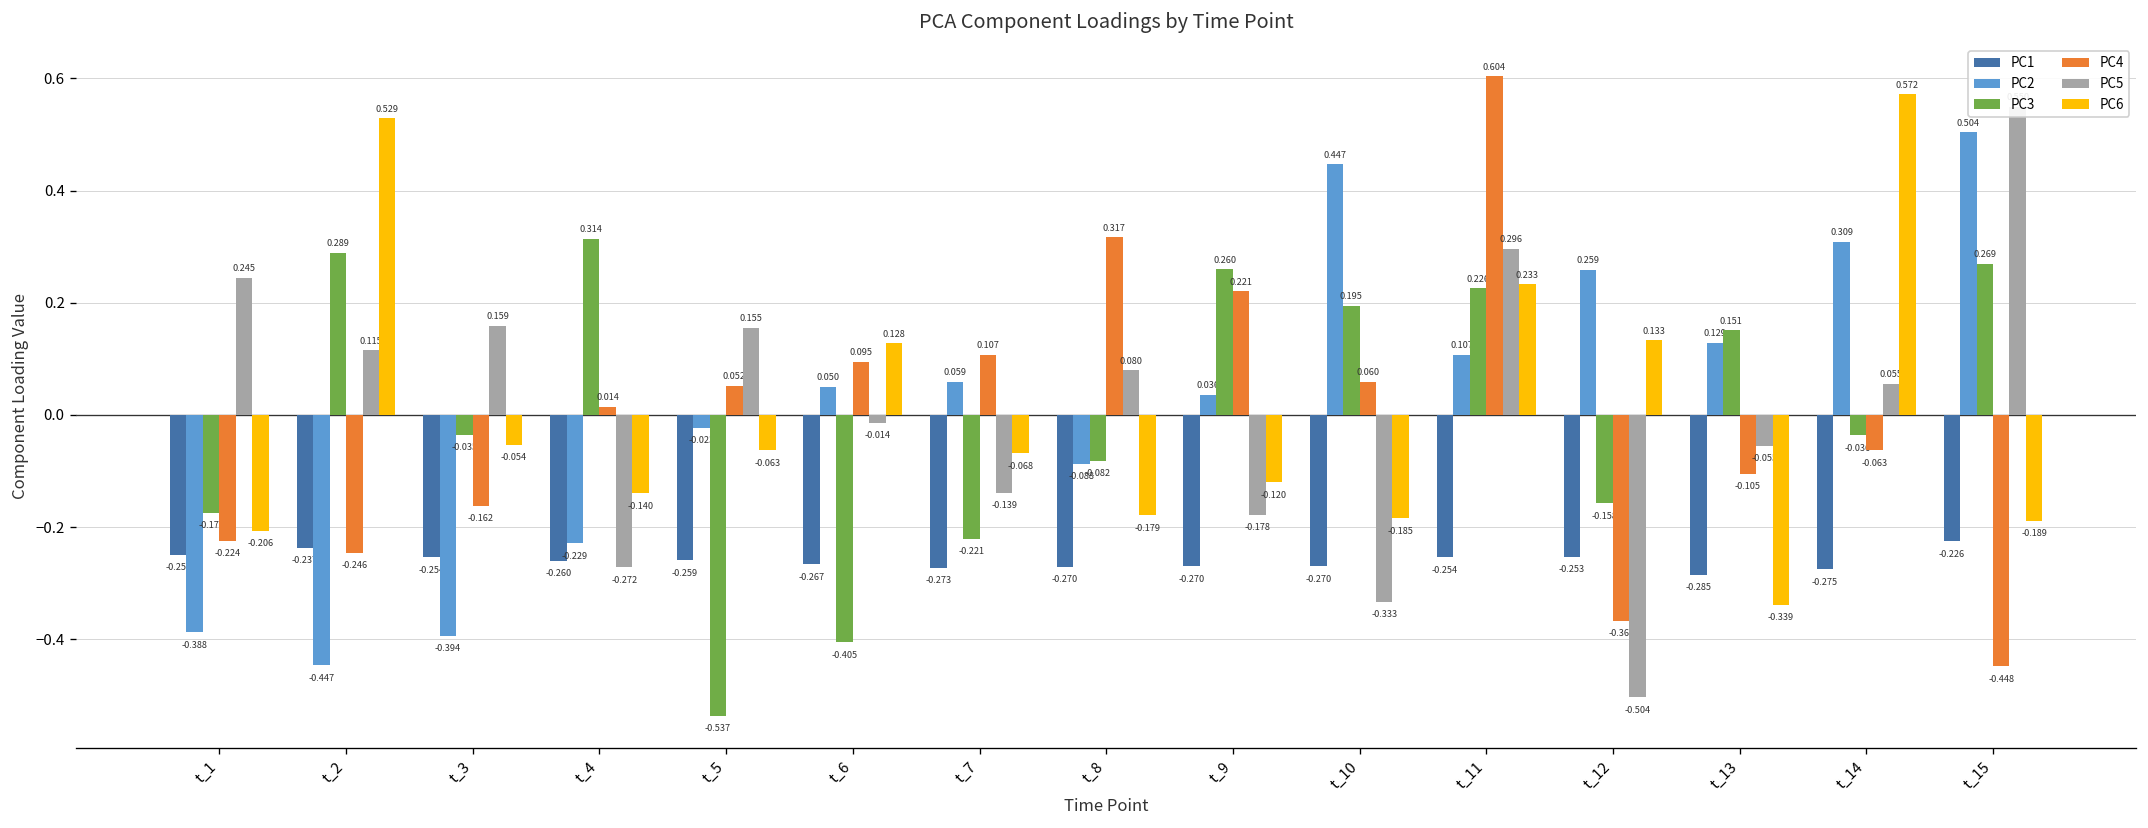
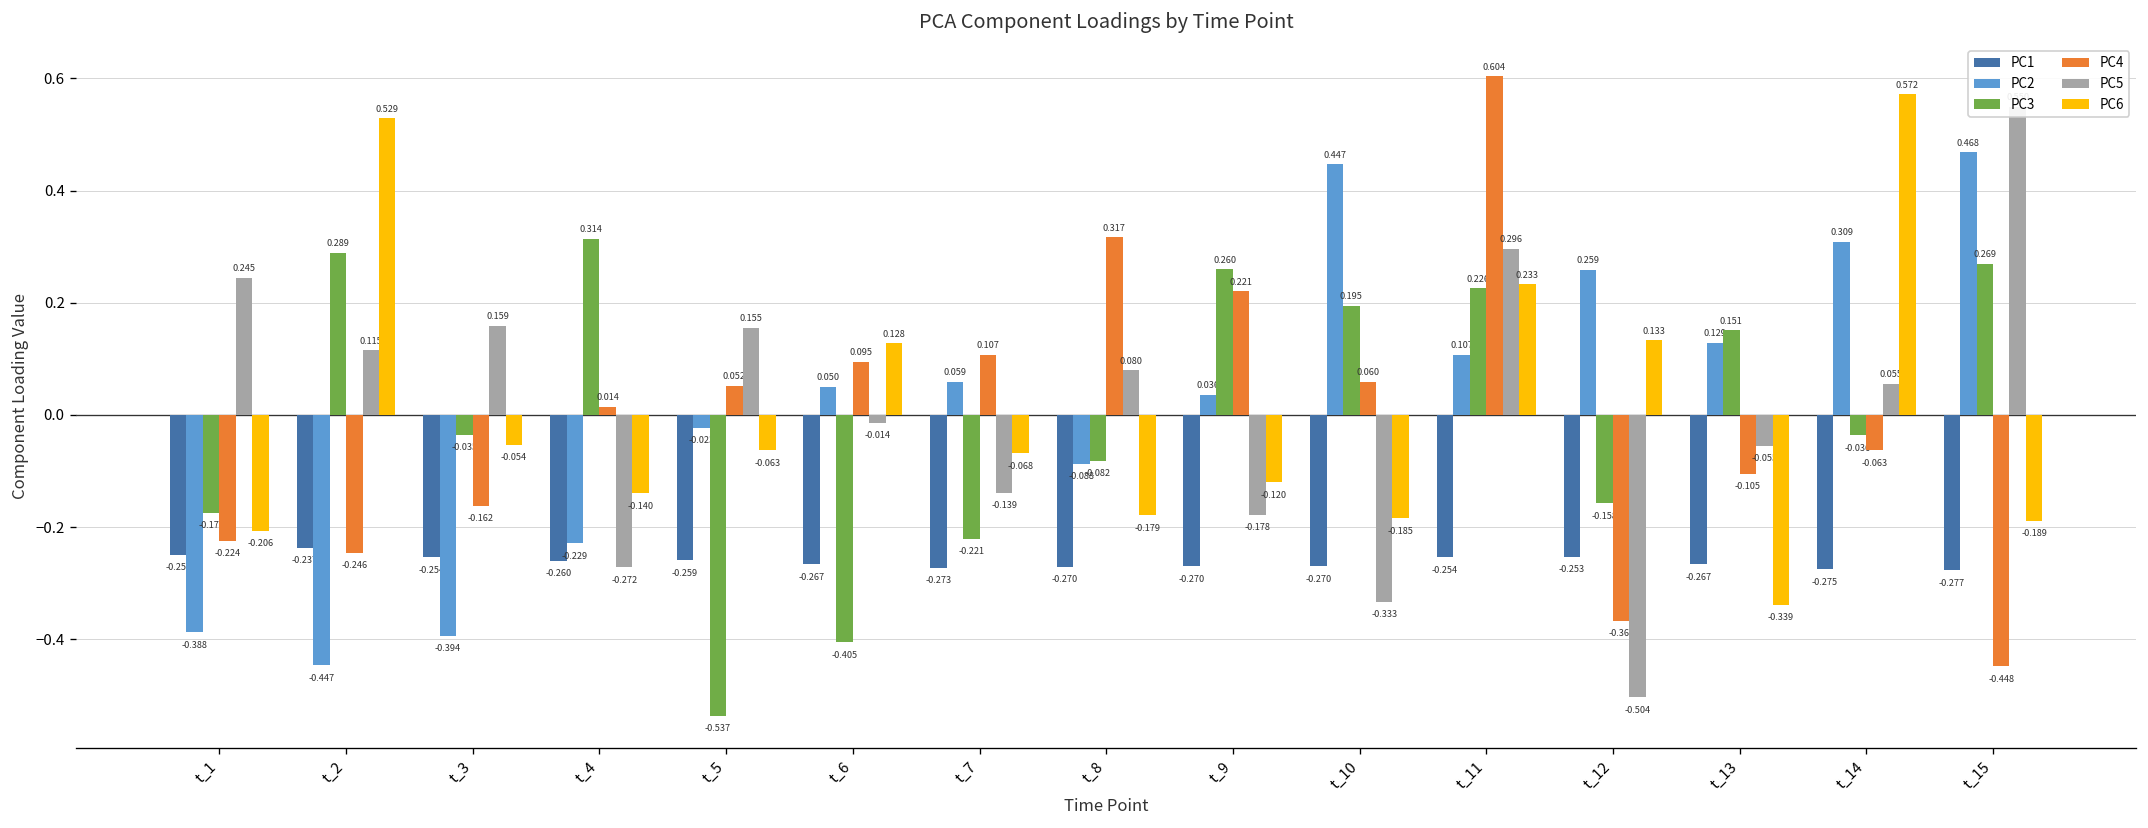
  {
    "PC1": {
      "t_1": -0.250,
      "t_2": -0.237,
      "t_3": -0.254,
      "t_4": -0.260,
      "t_5": -0.259,
      "t_6": -0.267,
      "t_7": -0.273,
      "t_8": -0.270,
      "t_9": -0.270,
      "t_10": -0.270,
      "t_11": -0.254,
      "t_12": -0.253,
-     "t_13": -0.285,
+     "t_13": -0.267,
      "t_14": -0.275,
-     "t_15": -0.226
+     "t_15": -0.277
    },
    "PC2": {
      "t_1": -0.388,
      "t_2": -0.447,
      "t_3": -0.394,
      "t_4": -0.229,
      "t_5": -0.023,
      "t_6": 0.050,
      "t_7": 0.059,
      "t_9": 0.036,
      "t_10": 0.447,
      "t_11": 0.107,
      "t_12": 0.259,
      "t_13": 0.129,
      "t_14": 0.309,
-     "t_15": 0.504
+     "t_15": 0.468
    },
    "PC3": {
      "t_1": -0.174,
      "t_2": 0.289,
      "t_3": -0.035,
      "t_4": 0.314,
      "t_5": -0.537,
      "t_6": -0.405,
      "t_7": -0.221,
      "t_9": 0.260,
      "t_10": 0.195,
      "t_11": 0.226,
      "t_12": -0.158,
      "t_13": 0.151,
      "t_14": -0.036,
      "t_15": 0.269
    },
    "PC4": {
      "t_1": -0.224,
      "t_2": -0.246,
      "t_3": -0.162,
      "t_4": 0.014,
      "t_5": 0.052,
      "t_6": 0.095,
      "t_7": 0.107,
      "t_8": 0.317,
      "t_9": 0.221,
      "t_10": 0.060,
      "t_11": 0.604,
      "t_12": -0.367,
      "t_13": -0.105,
      "t_14": -0.063,
      "t_15": -0.448
    },
    "PC5": {
      "t_1": 0.245,
      "t_2": 0.115,
      "t_3": 0.159,
      "t_4": -0.272,
      "t_5": 0.155,
      "t_6": -0.014,
      "t_7": -0.139,
      "t_8": 0.080,
      "t_9": -0.178,
      "t_10": -0.333,
      "t_11": 0.296,
      "t_12": -0.504,
      "t_13": -0.055,
      "t_14": 0.055
    },
    "PC6": {
      "t_1": -0.206,
      "t_2": 0.529,
      "t_3": -0.054,
      "t_4": -0.140,
      "t_5": -0.063,
      "t_6": 0.128,
      "t_7": -0.068,
      "t_8": -0.179,
      "t_9": -0.120,
      "t_10": -0.185,
      "t_11": 0.233,
      "t_12": 0.133,
      "t_13": -0.339,
      "t_14": 0.572,
      "t_15": -0.189
    }
  }
